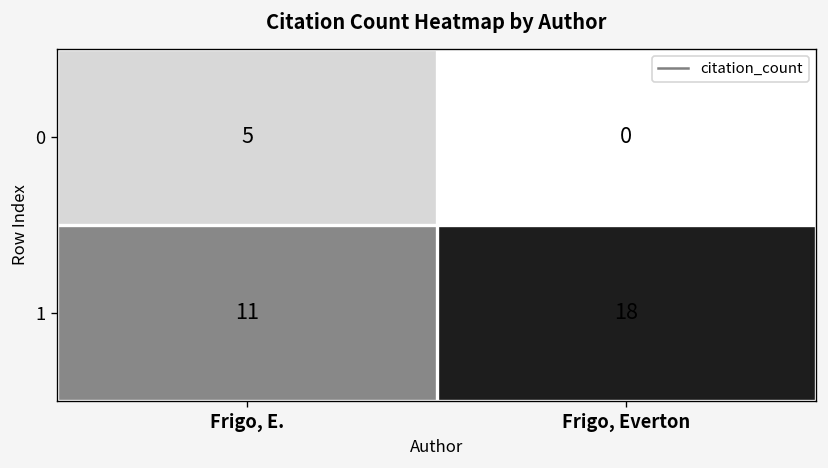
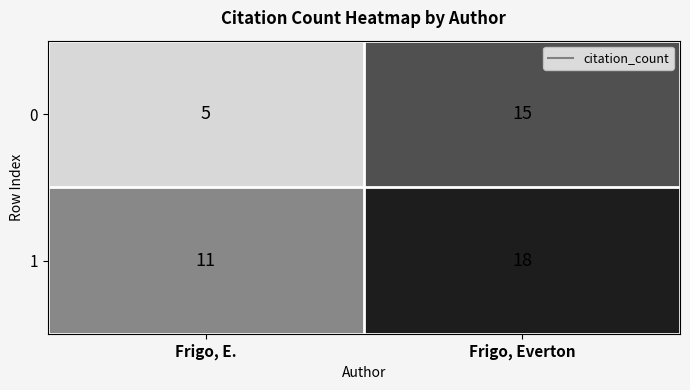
  {
    "0": {
      "Frigo, E.": 5,
-     "Frigo, Everton": 0
+     "Frigo, Everton": 15
    },
    "1": {
      "Frigo, E.": 11
    }
  }
